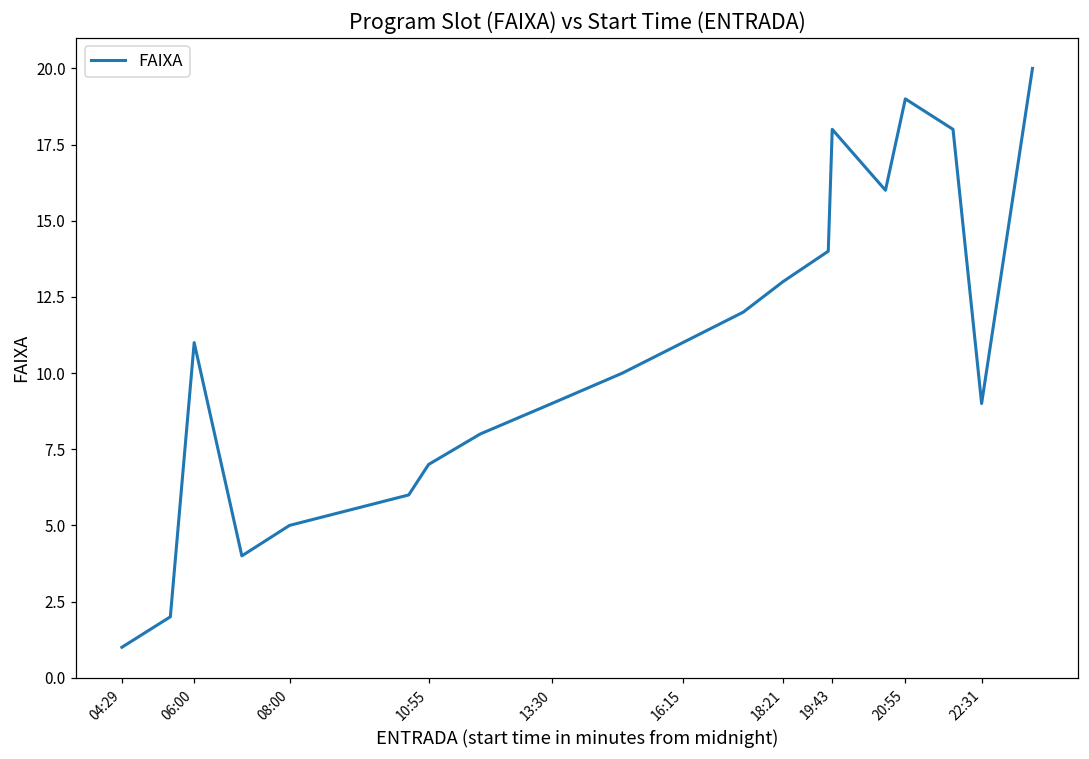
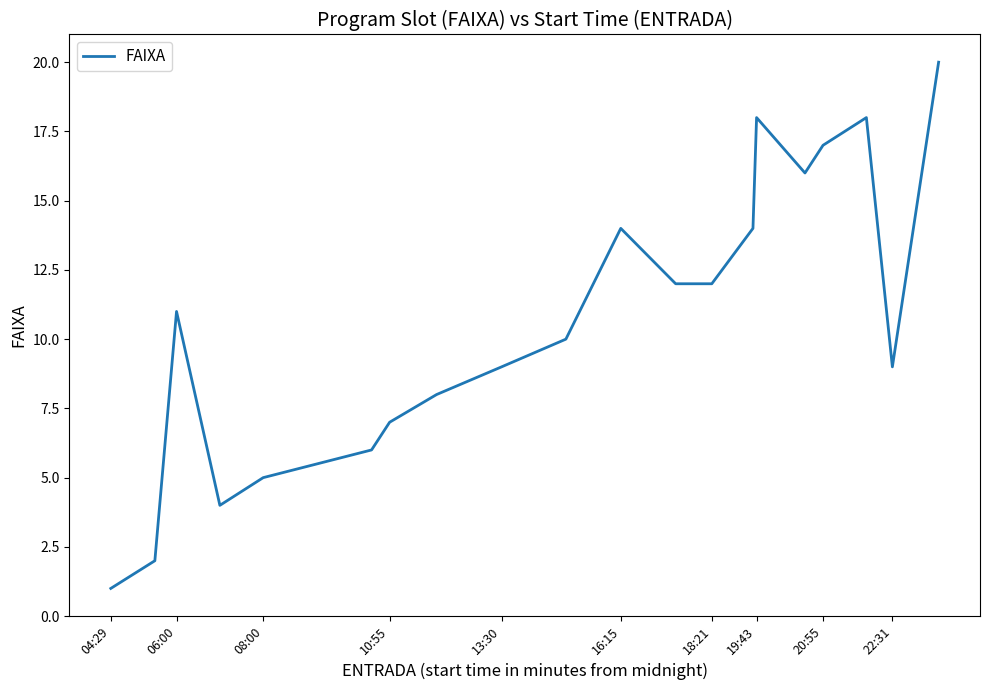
  {
    "04:29": 1,
    "06:00": 11,
    "08:00": 5,
    "10:55": 7,
    "13:30": 9,
-   "16:15": 11,
-   "18:21": 13,
+   "16:15": 14,
+   "18:21": 12,
    "19:43": 18,
-   "20:55": 19,
+   "20:55": 17,
    "22:31": 9
  }
